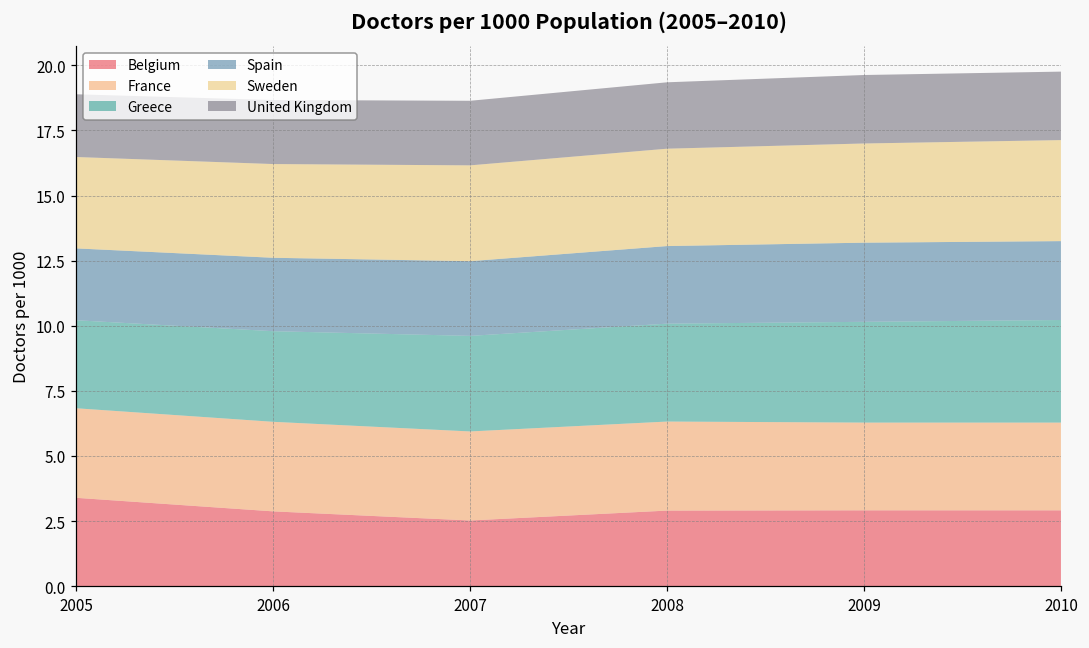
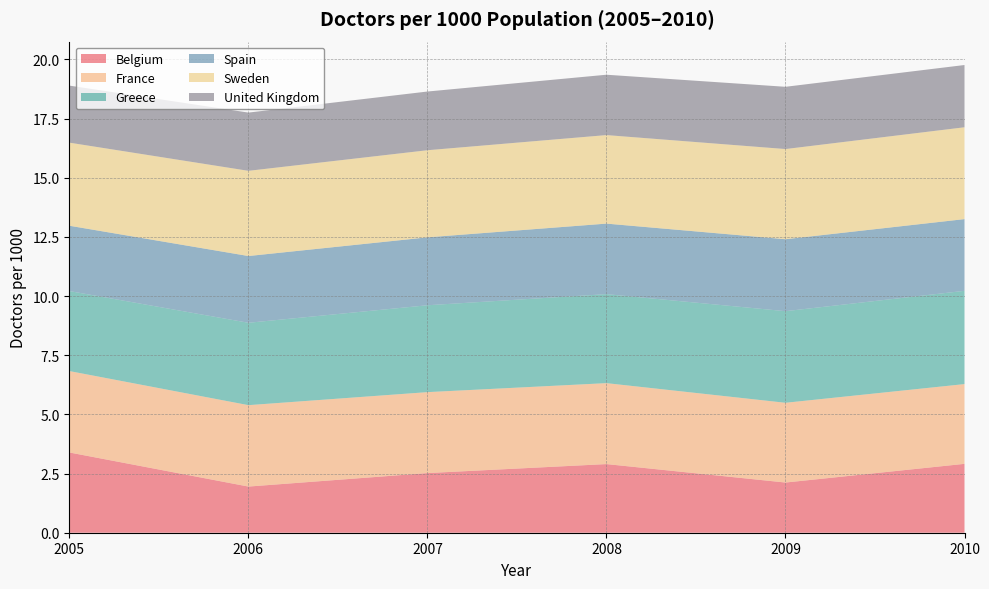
  {
    "Belgium": {
      "2005": 3.4,
-     "2006": 2.9,
+     "2006": 2.0,
      "2007": 2.5,
      "2008": 2.9,
-     "2009": 2.9,
+     "2009": 2.1,
      "2010": 2.9
    }
  }
